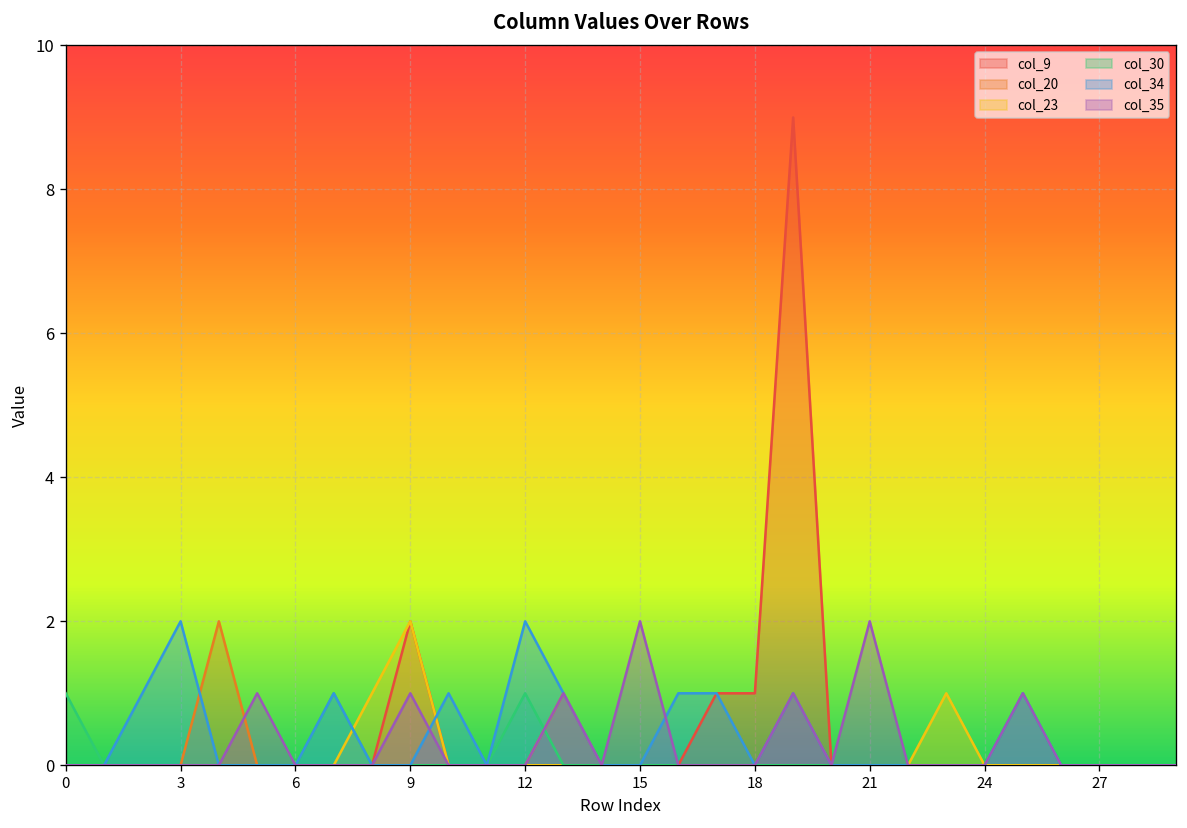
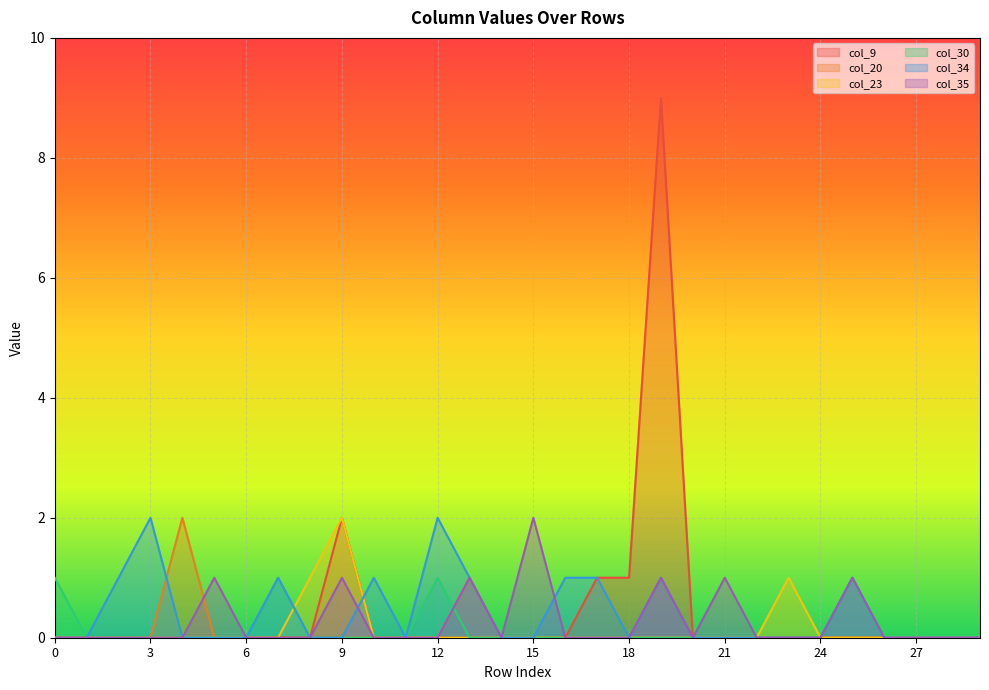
  {
    "col_30": {
      "0": 1,
      "12": 1
    },
    "col_34": {
      "3": 2,
      "12": 2
    },
    "col_35": {
      "9": 1,
      "15": 2,
-     "21": 2
+     "21": 1
    }
  }
